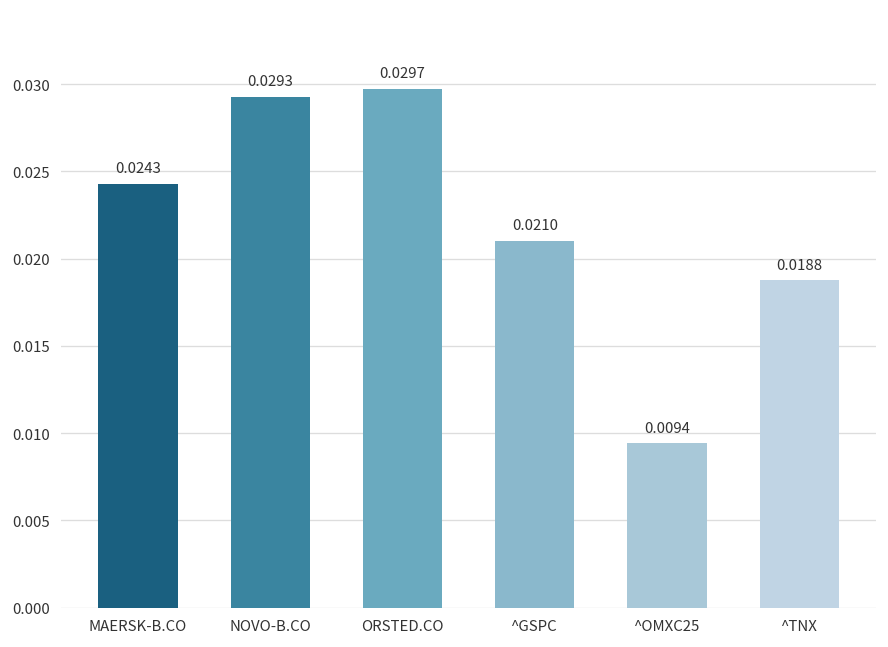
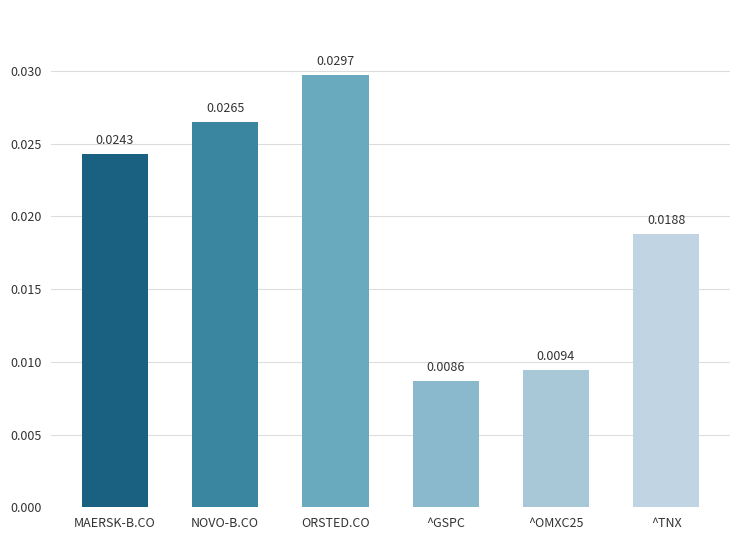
  {
    "MAERSK-B.CO": 0.0243,
-   "NOVO-B.CO": 0.0293,
+   "NOVO-B.CO": 0.0265,
    "ORSTED.CO": 0.0297,
-   "^GSPC": 0.0210,
+   "^GSPC": 0.0086,
    "^OMXC25": 0.0094,
    "^TNX": 0.0188
  }
